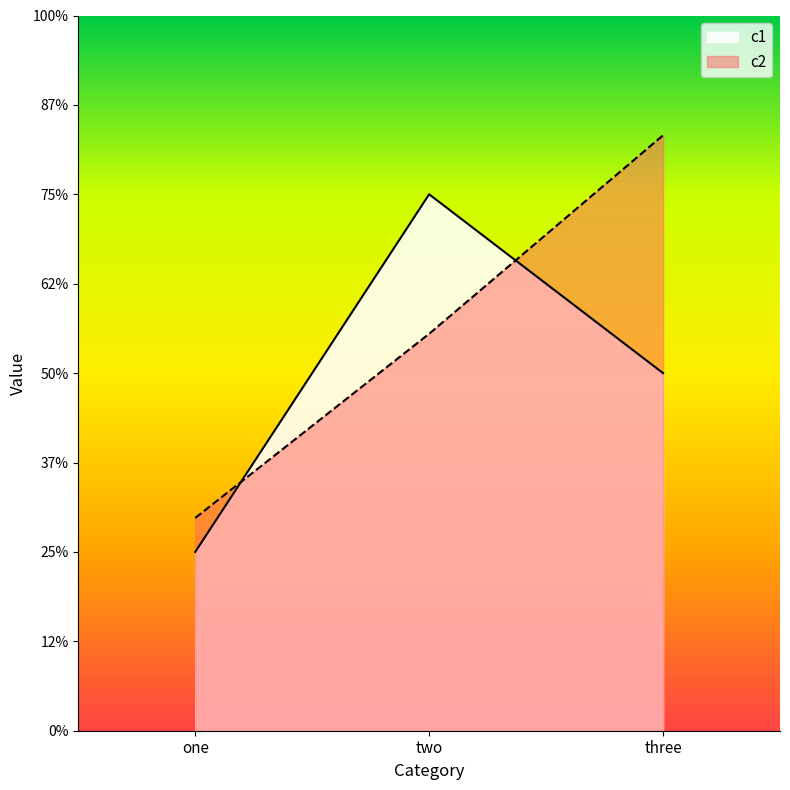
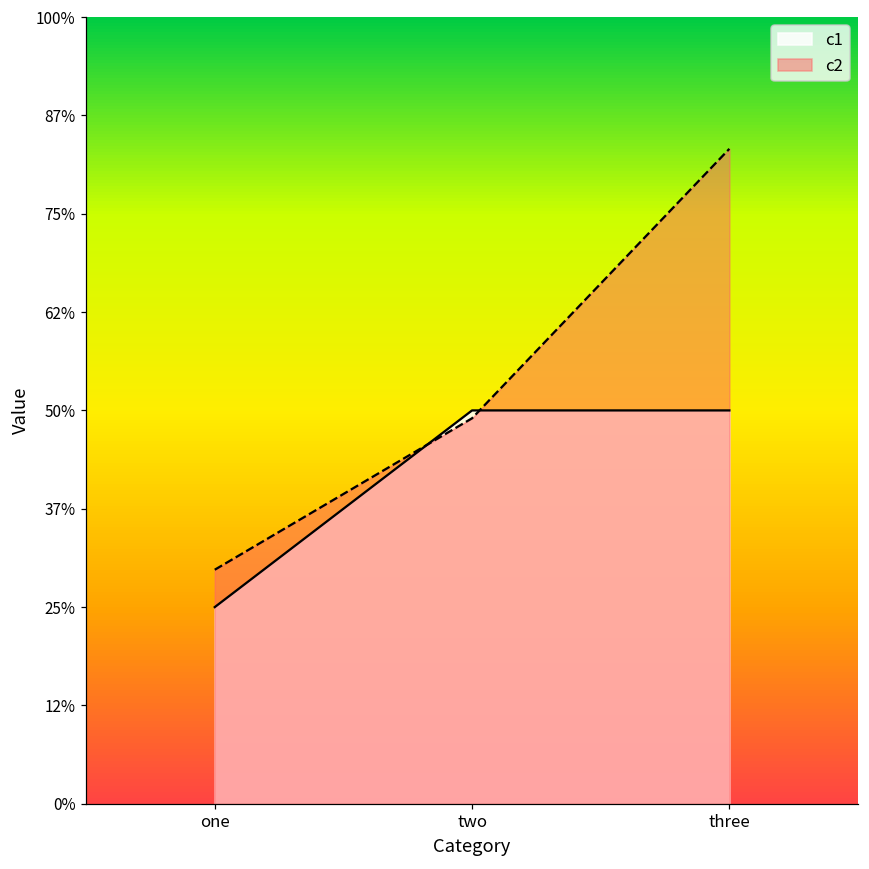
  {
    "c1": {
      "one": "25%",
-     "two": "75%",
+     "two": "50%",
      "three": "50%"
    },
    "c2": {
      "one": "30%",
-     "two": "56%",
+     "two": "49%",
      "three": "83%"
    }
  }
